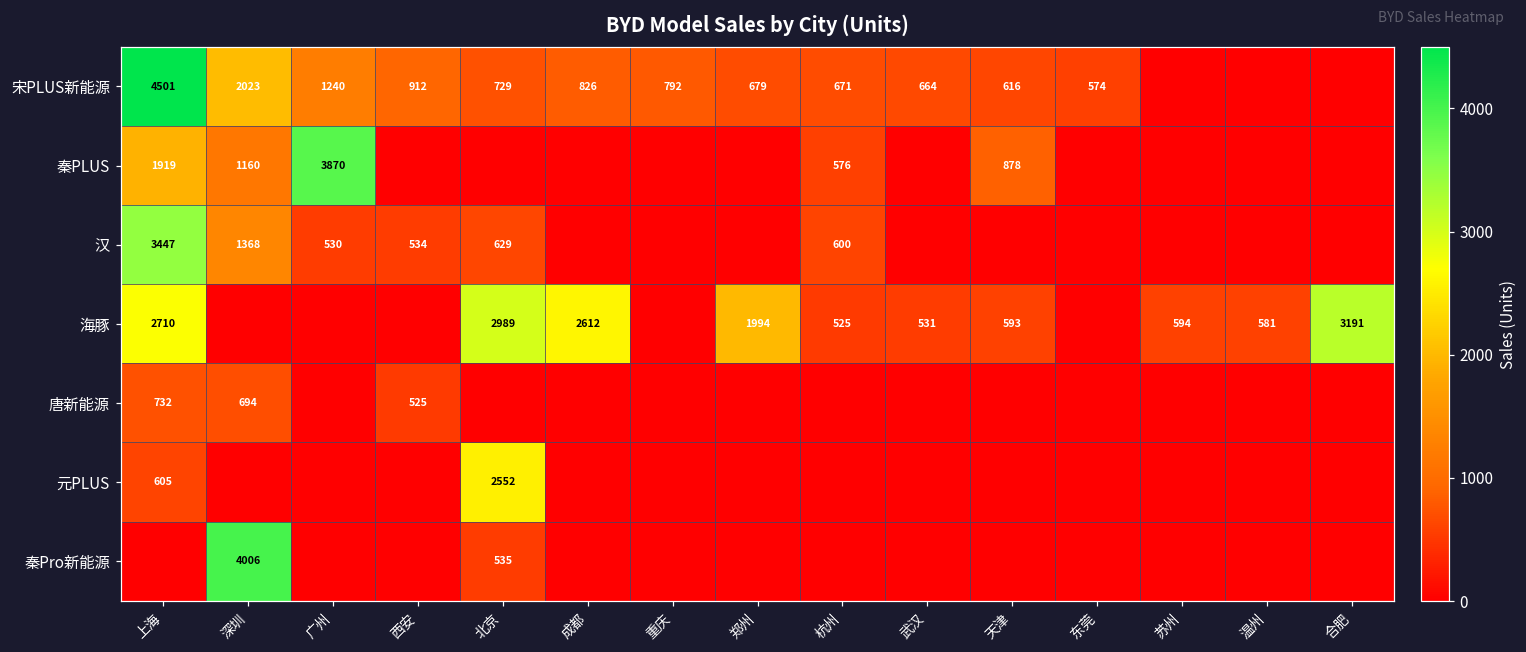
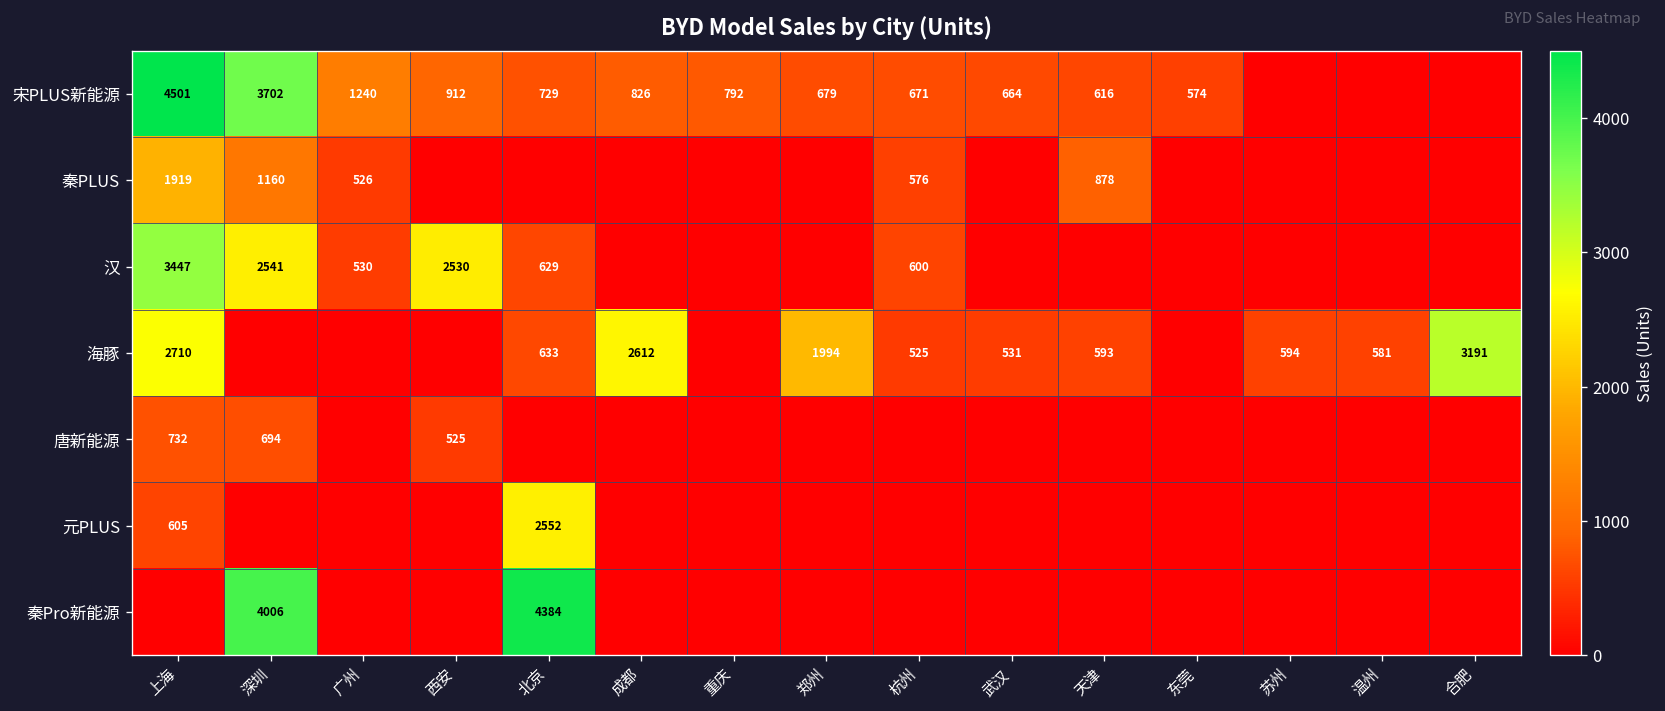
  {
    "宋PLUS新能源": {
      "上海": 4501,
-     "深圳": 2023,
+     "深圳": 3702,
      "广州": 1240,
      "西安": 912,
      "北京": 729,
      "成都": 826,
      "重庆": 792,
      "郑州": 679,
      "杭州": 671,
      "武汉": 664,
      "天津": 616,
      "东莞": 574
    },
    "秦PLUS": {
      "上海": 1919,
      "深圳": 1160,
-     "广州": 3870,
+     "广州": 526,
      "杭州": 576,
      "天津": 878
    },
    "汉": {
      "上海": 3447,
-     "深圳": 1368,
+     "深圳": 2541,
      "广州": 530,
-     "西安": 534,
+     "西安": 2530,
      "北京": 629,
      "杭州": 600
    },
    "海豚": {
      "上海": 2710,
-     "北京": 2989,
+     "北京": 633,
      "成都": 2612,
      "郑州": 1994,
      "杭州": 525,
      "武汉": 531,
      "天津": 593,
      "苏州": 594,
      "温州": 581,
      "合肥": 3191
    },
    "唐新能源": {
      "上海": 732,
      "深圳": 694,
      "西安": 525
    },
    "元PLUS": {
      "上海": 605,
      "北京": 2552
    },
    "秦Pro新能源": {
      "深圳": 4006,
-     "北京": 535
+     "北京": 4384
    }
  }
